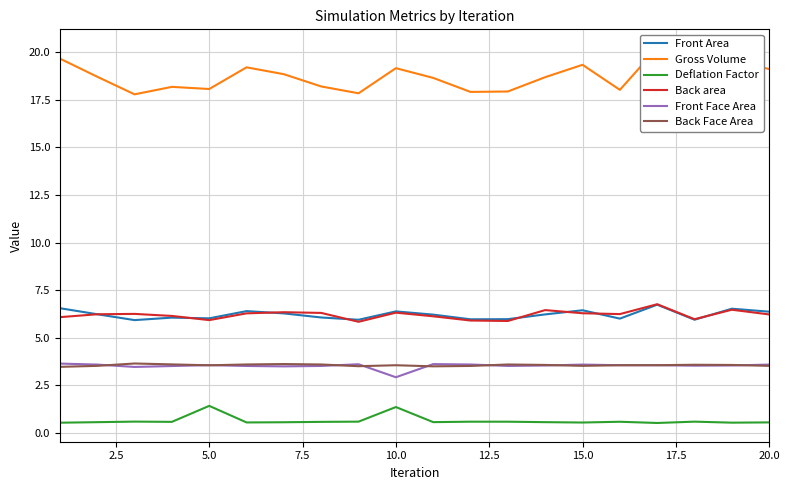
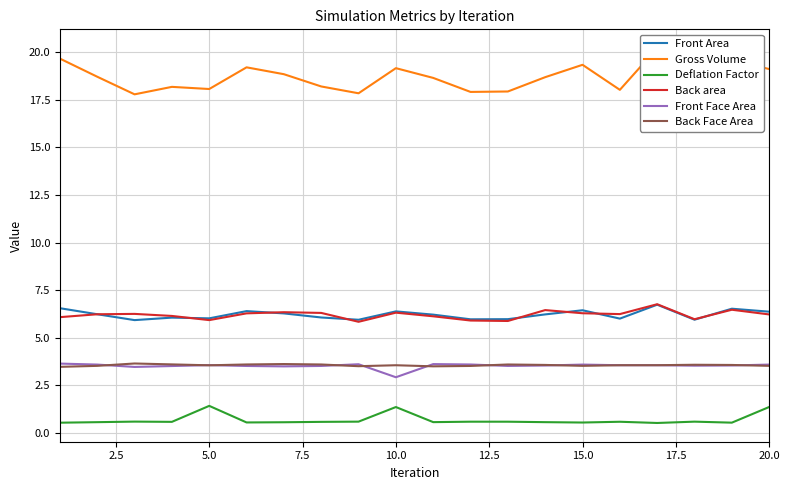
  {
    "Front Area": {
      "15.0": 6.4,
      "20.0": 6.4
    },
    "Gross Volume": {
      "5.0": 18.1,
      "10.0": 19.2,
      "15.0": 19.3,
      "20.0": 19.1
    },
    "Deflation Factor": {
      "5.0": 1.4,
      "10.0": 1.4,
      "15.0": 0.6,
-     "20.0": 0.6
+     "20.0": 1.4
    },
    "Back area": {
      "15.0": 6.3,
      "20.0": 6.2
    },
    "Front Face Area": {
      "10.0": 2.9
    },
    "Back Face Area": {
      "10.0": 3.6
    }
  }
